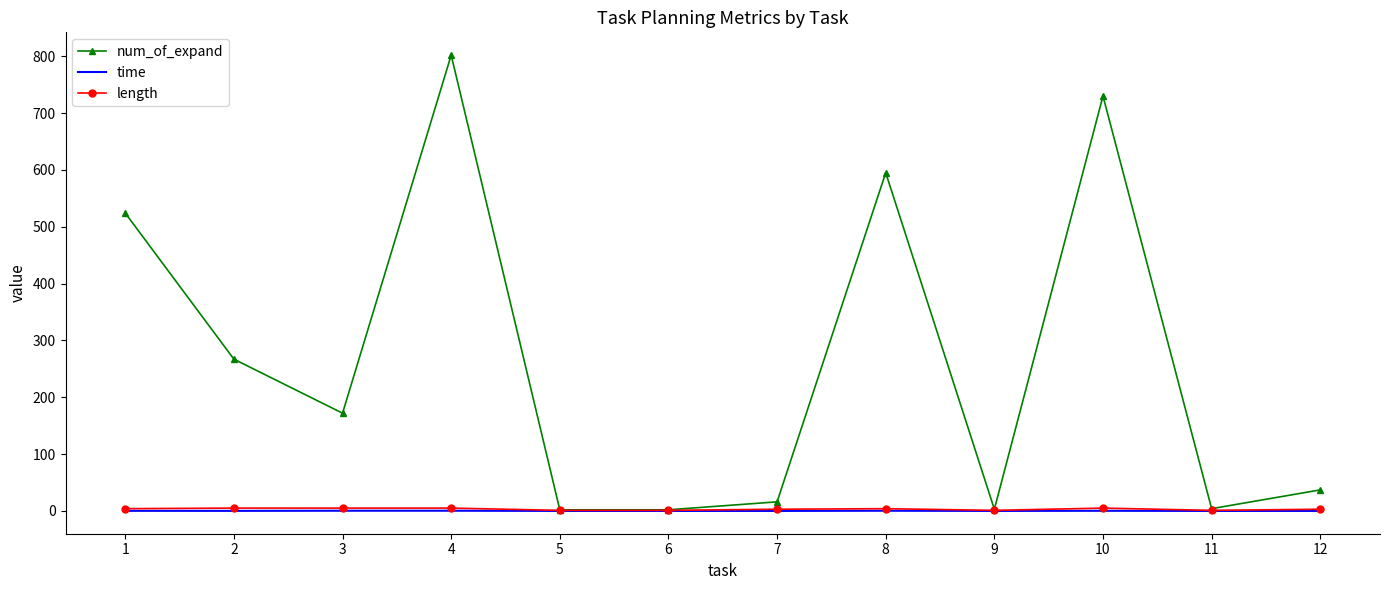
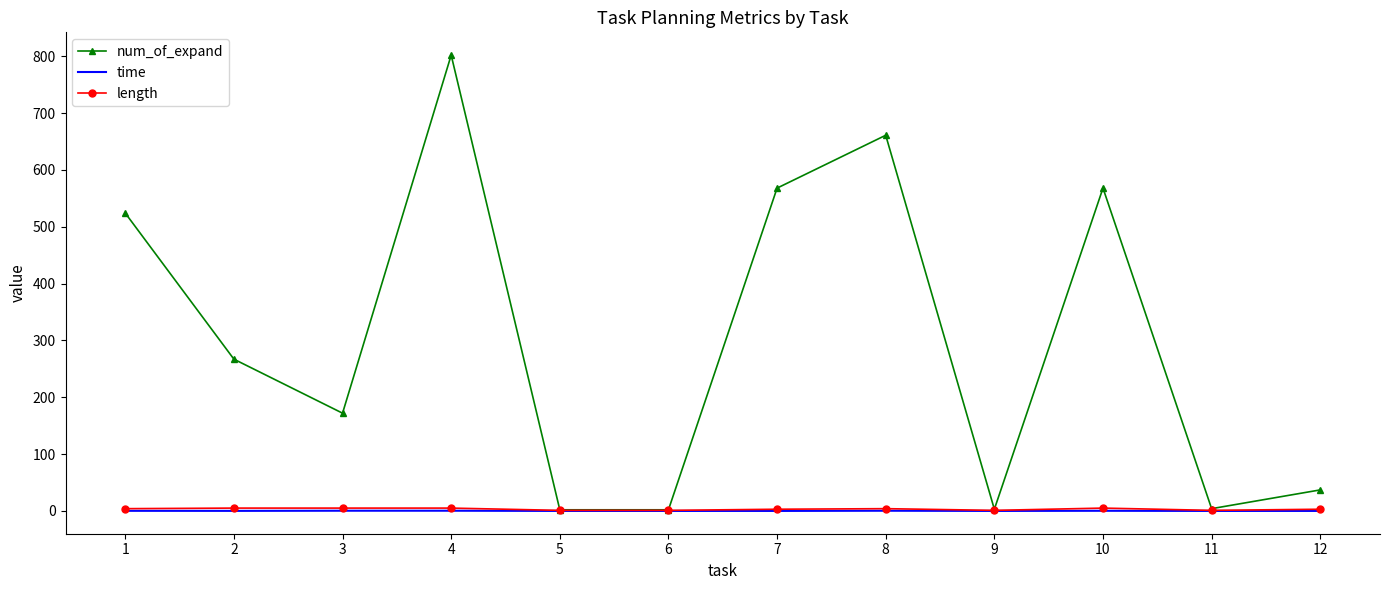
  {
    "num_of_expand": {
      "1": 520,
      "2": 270,
      "3": 170,
      "4": 800,
-     "7": 20,
-     "8": 600,
-     "10": 730,
+     "7": 570,
+     "8": 660,
+     "10": 570,
      "12": 40
    },
    "time": {
      "2": 0,
      "3": 0,
      "4": 0,
      "10": 0
    },
    "length": {
      "2": 10,
      "3": 10,
      "4": 10,
      "10": 10
    }
  }
